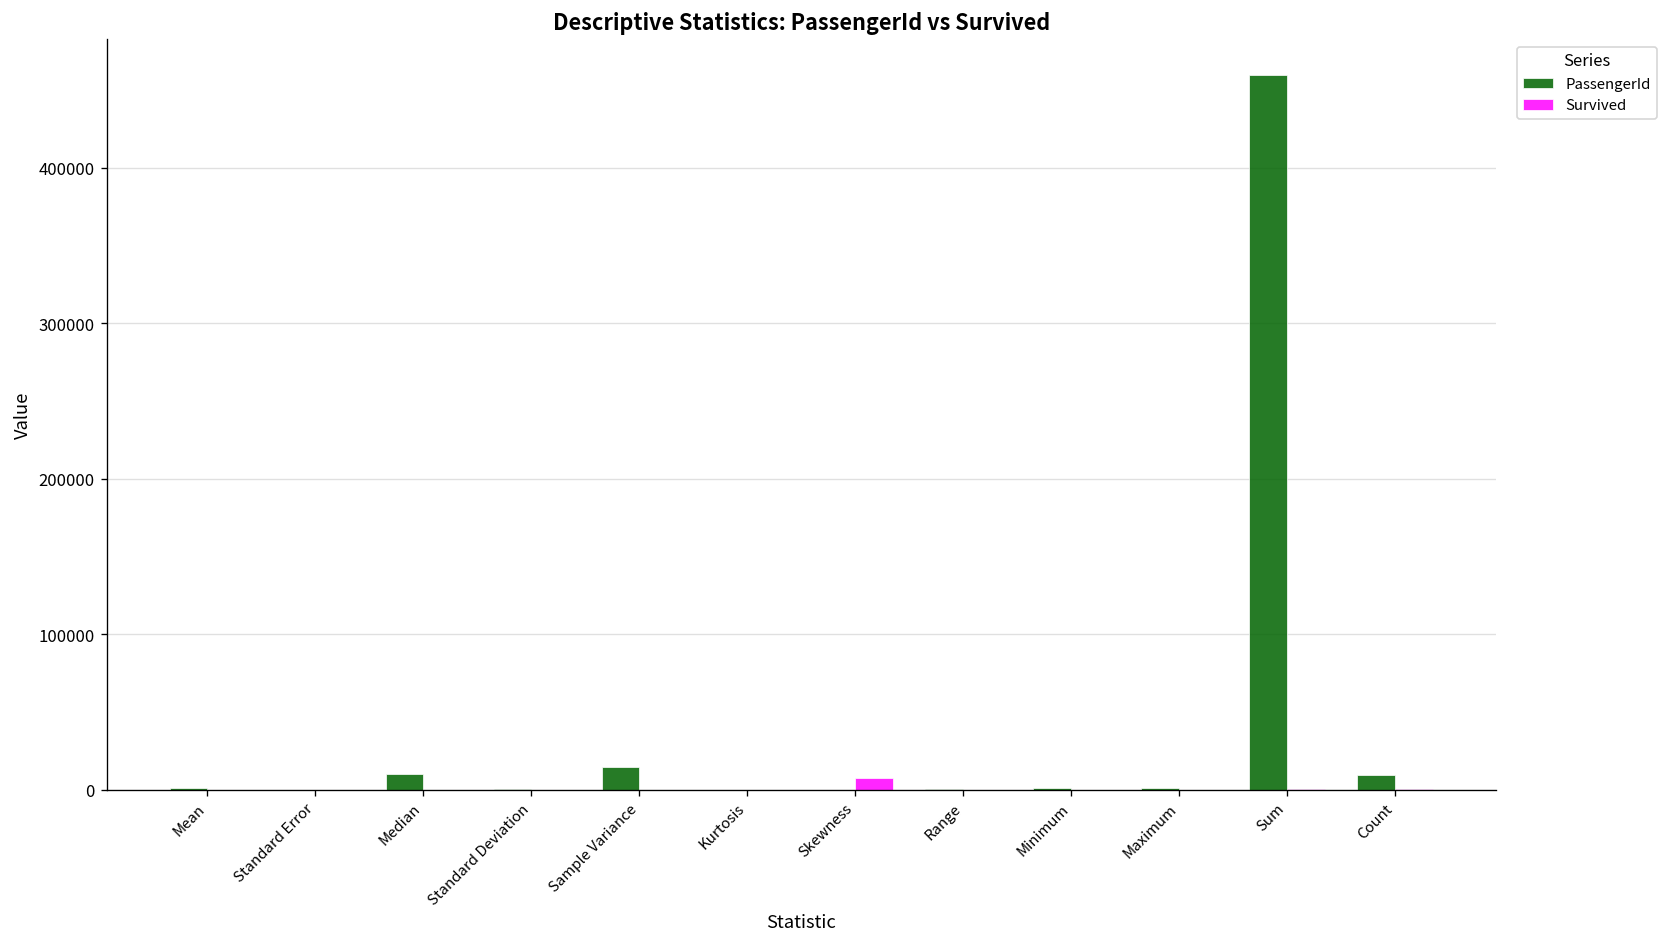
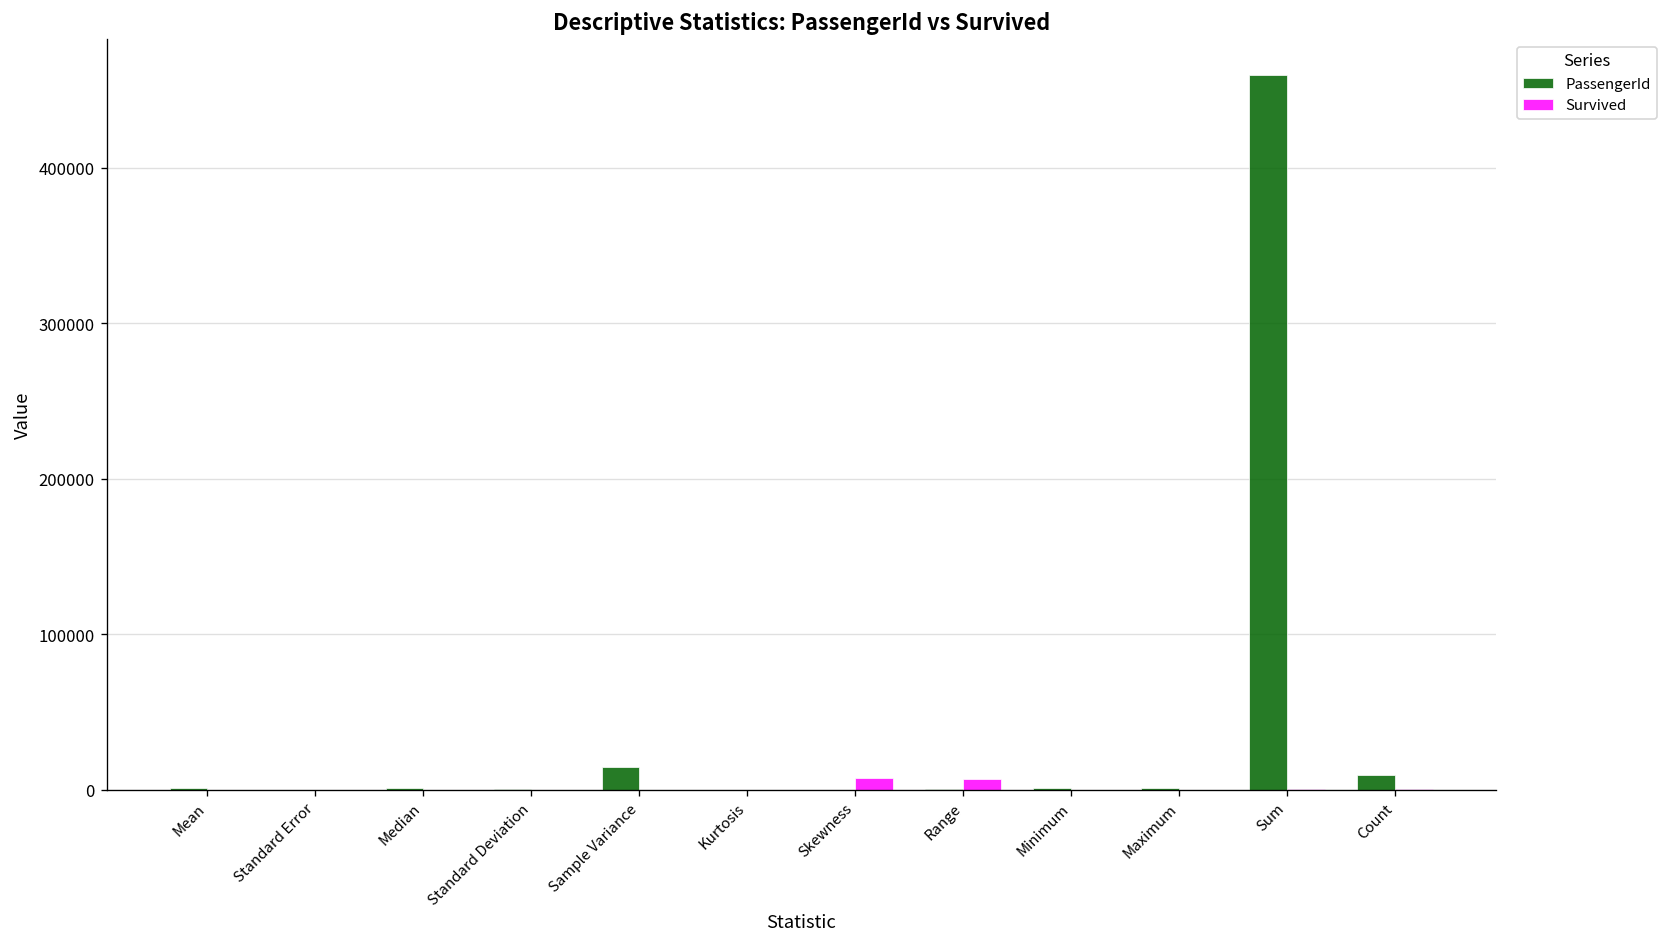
  {
    "PassengerId": {
-     "Median": 10000,
+     "Median": 1000,
      "Sample Variance": 15000,
      "Sum": 460000,
      "Count": 9000
    },
    "Survived": {
      "Median": 0,
      "Skewness": 7000,
-     "Range": 0,
+     "Range": 7000,
      "Minimum": 0
    }
  }
